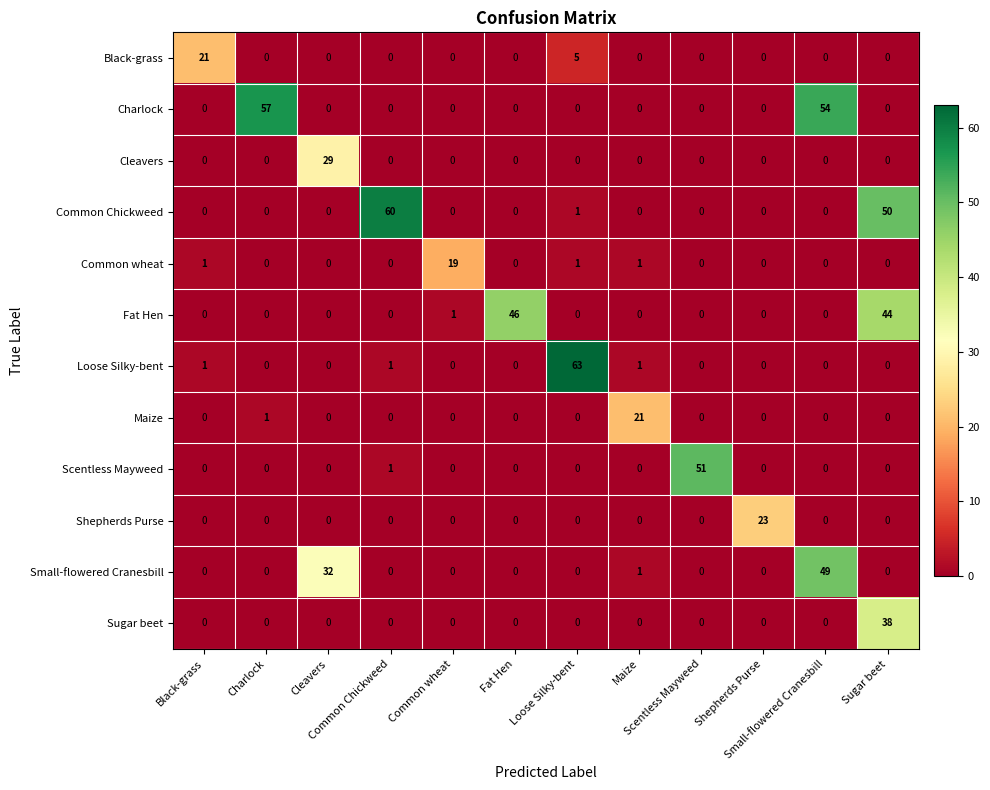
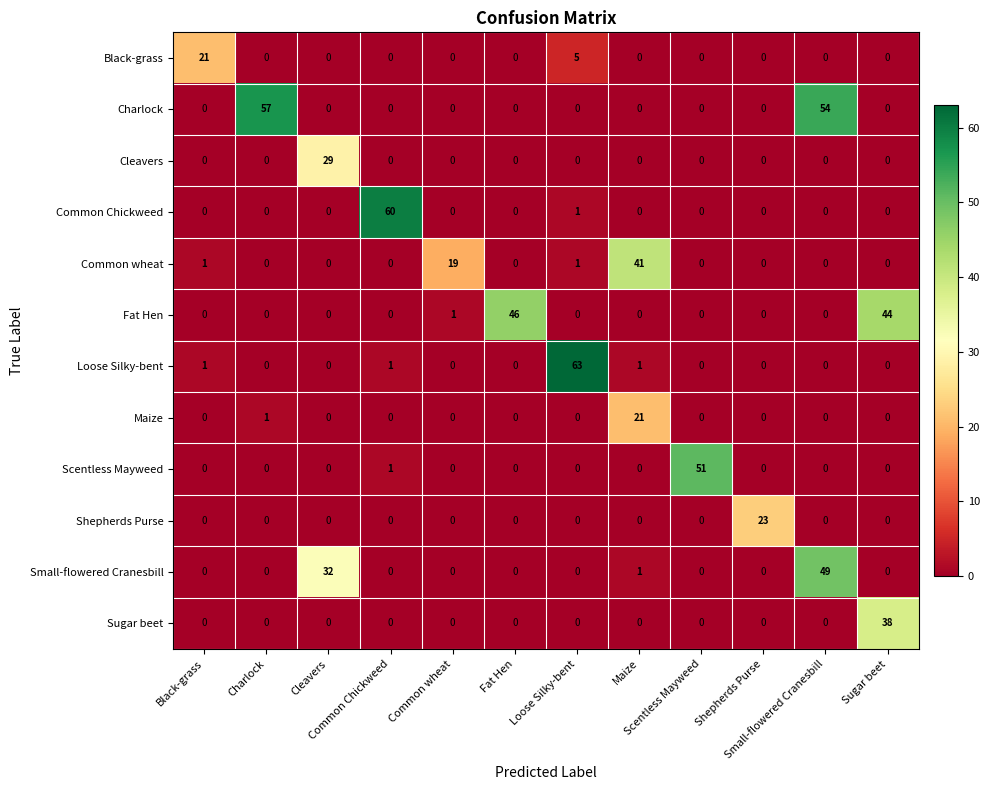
  {
    "Black-grass": {
      "Black-grass": 21,
      "Charlock": 0,
      "Cleavers": 0,
      "Common Chickweed": 0,
      "Common wheat": 0,
      "Fat Hen": 0,
      "Loose Silky-bent": 5,
      "Maize": 0,
      "Scentless Mayweed": 0,
      "Shepherds Purse": 0,
      "Small-flowered Cranesbill": 0,
      "Sugar beet": 0
    },
    "Charlock": {
      "Black-grass": 0,
      "Charlock": 57,
      "Cleavers": 0,
      "Common Chickweed": 0,
      "Common wheat": 0,
      "Fat Hen": 0,
      "Loose Silky-bent": 0,
      "Maize": 0,
      "Scentless Mayweed": 0,
      "Shepherds Purse": 0,
      "Small-flowered Cranesbill": 54,
      "Sugar beet": 0
    },
    "Cleavers": {
      "Black-grass": 0,
      "Charlock": 0,
      "Cleavers": 29,
      "Common Chickweed": 0,
      "Common wheat": 0,
      "Fat Hen": 0,
      "Loose Silky-bent": 0,
      "Maize": 0,
      "Scentless Mayweed": 0,
      "Shepherds Purse": 0,
      "Small-flowered Cranesbill": 0,
      "Sugar beet": 0
    },
    "Common Chickweed": {
      "Black-grass": 0,
      "Charlock": 0,
      "Cleavers": 0,
      "Common Chickweed": 60,
      "Common wheat": 0,
      "Fat Hen": 0,
      "Loose Silky-bent": 1,
      "Maize": 0,
      "Scentless Mayweed": 0,
      "Shepherds Purse": 0,
      "Small-flowered Cranesbill": 0,
-     "Sugar beet": 50
+     "Sugar beet": 0
    },
    "Common wheat": {
      "Black-grass": 1,
      "Charlock": 0,
      "Cleavers": 0,
      "Common Chickweed": 0,
      "Common wheat": 19,
      "Fat Hen": 0,
      "Loose Silky-bent": 1,
-     "Maize": 1,
+     "Maize": 41,
      "Scentless Mayweed": 0,
      "Shepherds Purse": 0,
      "Small-flowered Cranesbill": 0,
      "Sugar beet": 0
    },
    "Fat Hen": {
      "Black-grass": 0,
      "Charlock": 0,
      "Cleavers": 0,
      "Common Chickweed": 0,
      "Common wheat": 1,
      "Fat Hen": 46,
      "Loose Silky-bent": 0,
      "Maize": 0,
      "Scentless Mayweed": 0,
      "Shepherds Purse": 0,
      "Small-flowered Cranesbill": 0,
      "Sugar beet": 44
    },
    "Loose Silky-bent": {
      "Black-grass": 1,
      "Charlock": 0,
      "Cleavers": 0,
      "Common Chickweed": 1,
      "Common wheat": 0,
      "Fat Hen": 0,
      "Loose Silky-bent": 63,
      "Maize": 1,
      "Scentless Mayweed": 0,
      "Shepherds Purse": 0,
      "Small-flowered Cranesbill": 0,
      "Sugar beet": 0
    },
    "Maize": {
      "Black-grass": 0,
      "Charlock": 1,
      "Cleavers": 0,
      "Common Chickweed": 0,
      "Common wheat": 0,
      "Fat Hen": 0,
      "Loose Silky-bent": 0,
      "Maize": 21,
      "Scentless Mayweed": 0,
      "Shepherds Purse": 0,
      "Small-flowered Cranesbill": 0,
      "Sugar beet": 0
    },
    "Scentless Mayweed": {
      "Black-grass": 0,
      "Charlock": 0,
      "Cleavers": 0,
      "Common Chickweed": 1,
      "Common wheat": 0,
      "Fat Hen": 0,
      "Loose Silky-bent": 0,
      "Maize": 0,
      "Scentless Mayweed": 51,
      "Shepherds Purse": 0,
      "Small-flowered Cranesbill": 0,
      "Sugar beet": 0
    },
    "Shepherds Purse": {
      "Black-grass": 0,
      "Charlock": 0,
      "Cleavers": 0,
      "Common Chickweed": 0,
      "Common wheat": 0,
      "Fat Hen": 0,
      "Loose Silky-bent": 0,
      "Maize": 0,
      "Scentless Mayweed": 0,
      "Shepherds Purse": 23,
      "Small-flowered Cranesbill": 0,
      "Sugar beet": 0
    },
    "Small-flowered Cranesbill": {
      "Black-grass": 0,
      "Charlock": 0,
      "Cleavers": 32,
      "Common Chickweed": 0,
      "Common wheat": 0,
      "Fat Hen": 0,
      "Loose Silky-bent": 0,
      "Maize": 1,
      "Scentless Mayweed": 0,
      "Shepherds Purse": 0,
      "Small-flowered Cranesbill": 49,
      "Sugar beet": 0
    },
    "Sugar beet": {
      "Black-grass": 0,
      "Charlock": 0,
      "Cleavers": 0,
      "Common Chickweed": 0,
      "Common wheat": 0,
      "Fat Hen": 0,
      "Loose Silky-bent": 0,
      "Maize": 0,
      "Scentless Mayweed": 0,
      "Shepherds Purse": 0,
      "Small-flowered Cranesbill": 0,
      "Sugar beet": 38
    }
  }
